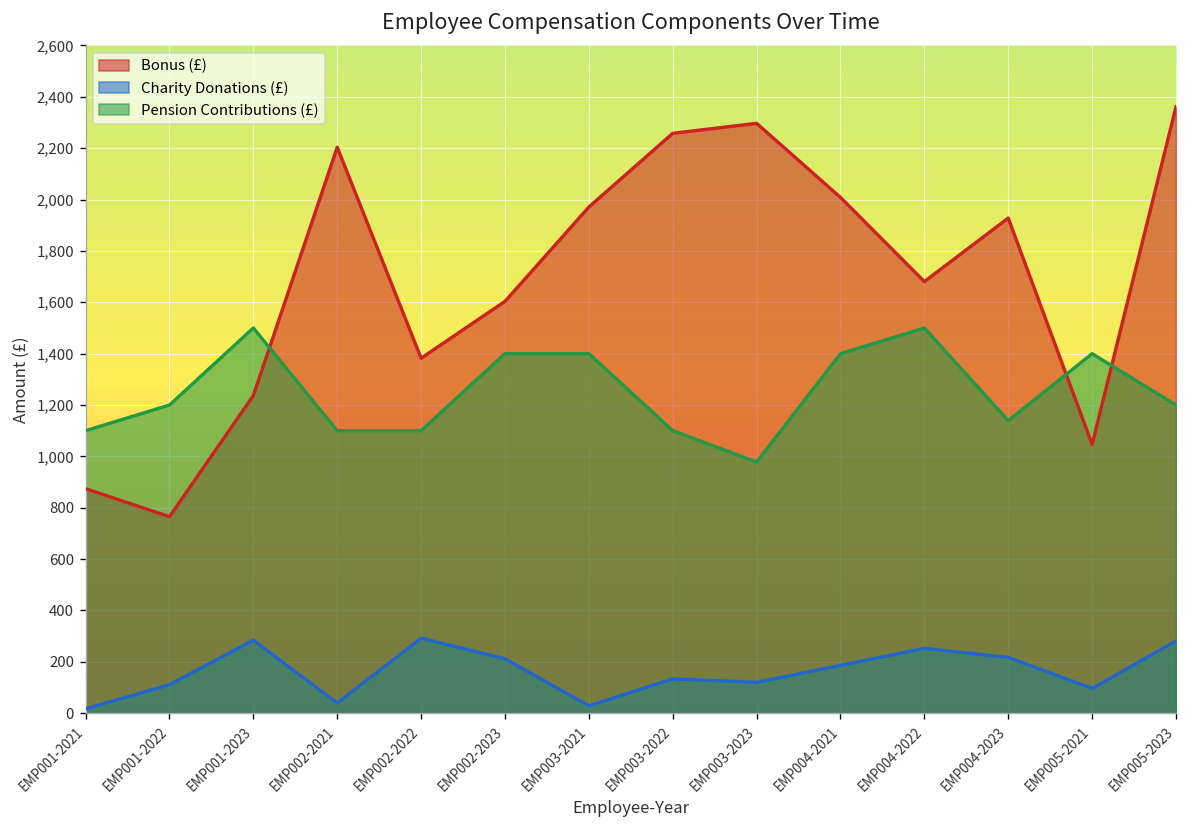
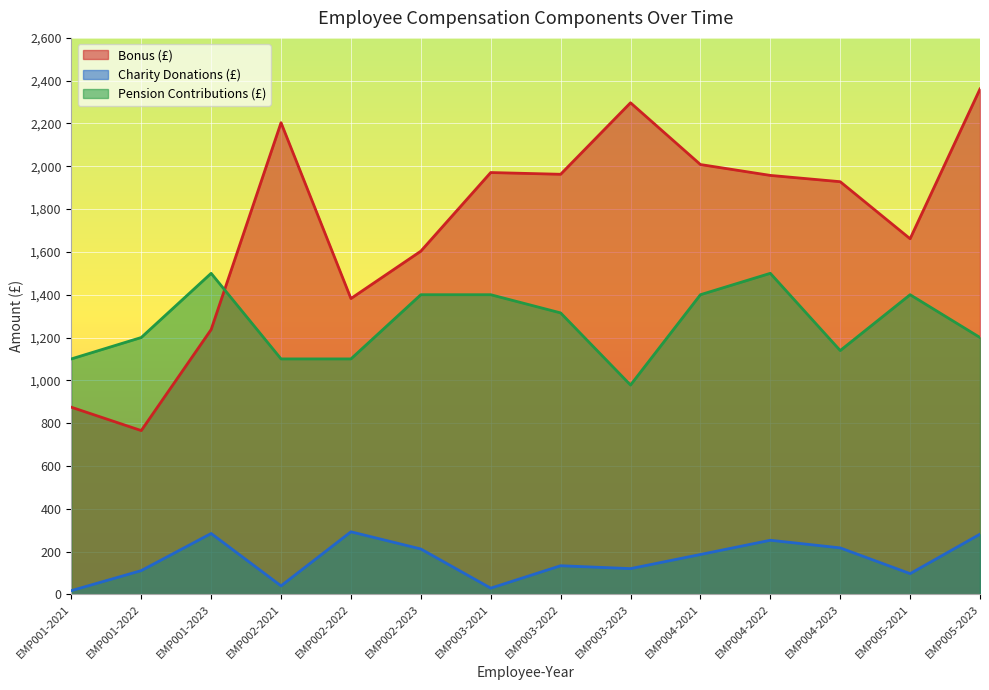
  {
    "Bonus (£)": {
      "EMP001-2021": "870",
      "EMP001-2022": "770",
      "EMP001-2023": "1,240",
      "EMP002-2021": "2,200",
      "EMP002-2022": "1,380",
      "EMP002-2023": "1,600",
      "EMP003-2021": "1,970",
-     "EMP003-2022": "2,260",
+     "EMP003-2022": "1,960",
      "EMP003-2023": "2,300",
      "EMP004-2021": "2,010",
-     "EMP004-2022": "1,680",
+     "EMP004-2022": "1,960",
      "EMP004-2023": "1,930",
-     "EMP005-2021": "1,050",
+     "EMP005-2021": "1,660",
      "EMP005-2023": "2,360"
    },
    "Charity Donations (£)": {
      "EMP001-2021": "20",
      "EMP001-2022": "110",
      "EMP001-2023": "280",
      "EMP002-2021": "40",
      "EMP002-2022": "290",
      "EMP002-2023": "210",
      "EMP003-2021": "30",
      "EMP003-2022": "130",
      "EMP003-2023": "120",
      "EMP004-2021": "190",
      "EMP004-2022": "250",
      "EMP004-2023": "220",
      "EMP005-2021": "100",
      "EMP005-2023": "280"
    },
    "Pension Contributions (£)": {
      "EMP001-2021": "1,100",
      "EMP001-2022": "1,200",
      "EMP001-2023": "1,500",
      "EMP002-2021": "1,100",
      "EMP002-2022": "1,100",
      "EMP002-2023": "1,400",
      "EMP003-2021": "1,400",
-     "EMP003-2022": "1,100",
+     "EMP003-2022": "1,320",
      "EMP003-2023": "980",
      "EMP004-2021": "1,400",
      "EMP004-2022": "1,500",
      "EMP004-2023": "1,140",
      "EMP005-2021": "1,400",
      "EMP005-2023": "1,200"
    }
  }
